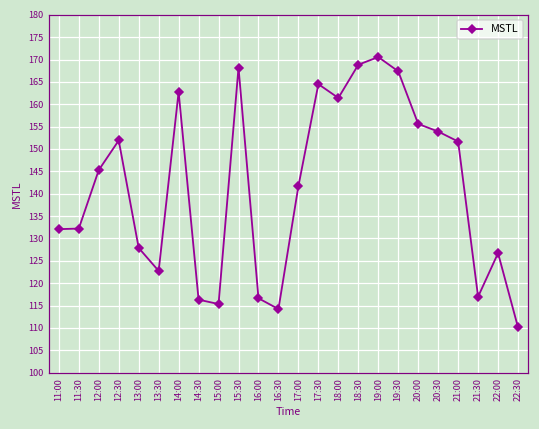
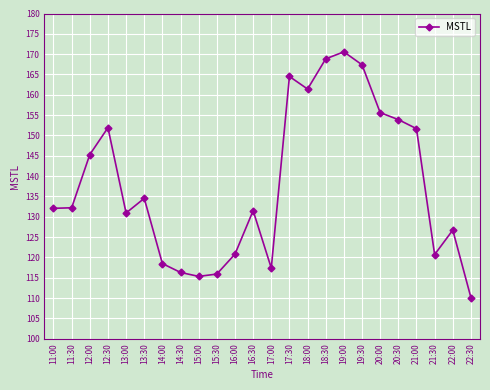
  {
    "11:00": 132,
    "11:30": 132,
    "12:00": 145,
    "12:30": 152,
-   "13:00": 128,
-   "13:30": 123,
-   "14:00": 163,
+   "13:00": 131,
+   "13:30": 135,
+   "14:00": 118,
    "14:30": 116,
    "15:00": 115,
-   "15:30": 168,
-   "16:00": 117,
-   "16:30": 114,
-   "17:00": 142,
+   "15:30": 116,
+   "16:00": 121,
+   "16:30": 131,
+   "17:00": 117,
    "17:30": 165,
    "18:00": 161,
    "18:30": 169,
    "19:00": 171,
    "19:30": 167,
    "20:00": 156,
    "20:30": 154,
    "21:00": 152,
-   "21:30": 117,
+   "21:30": 121,
    "22:00": 127,
    "22:30": 110
  }
